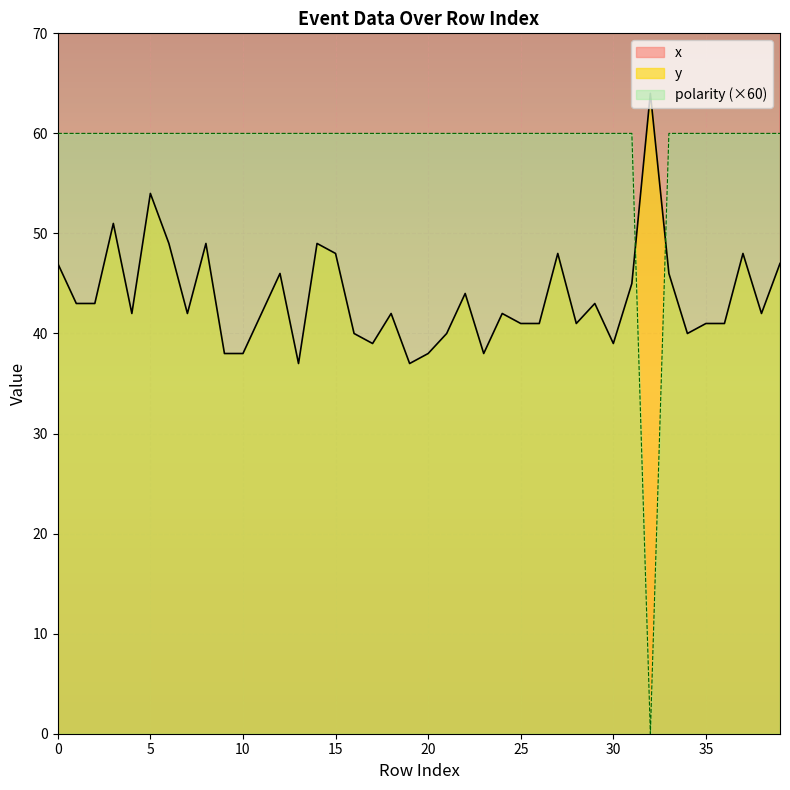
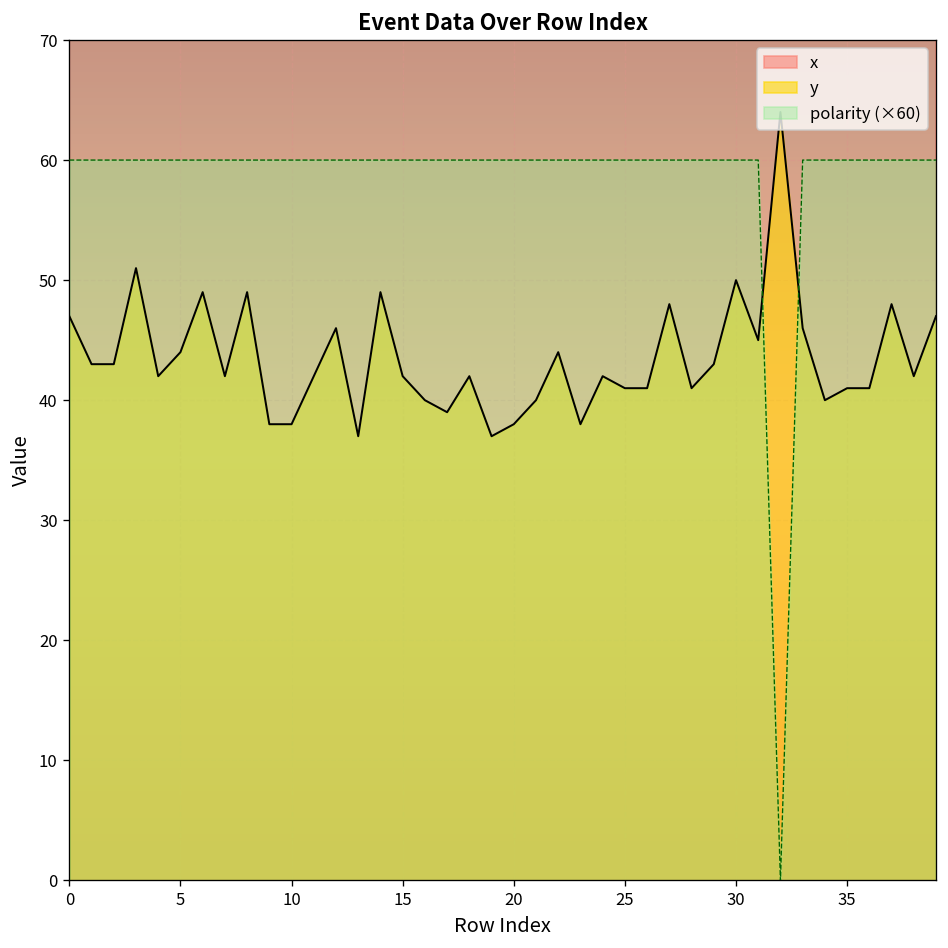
  {
    "y": {
      "0": 47,
-     "5": 54,
+     "5": 44,
      "10": 38,
-     "15": 48,
+     "15": 42,
      "20": 38,
      "25": 41,
-     "30": 39,
+     "30": 50,
      "35": 41
    },
    "polarity (×60)": {
      "0": 60,
      "5": 60,
      "10": 60,
      "15": 60,
      "20": 60,
      "25": 60,
      "30": 60,
      "35": 60
    }
  }
